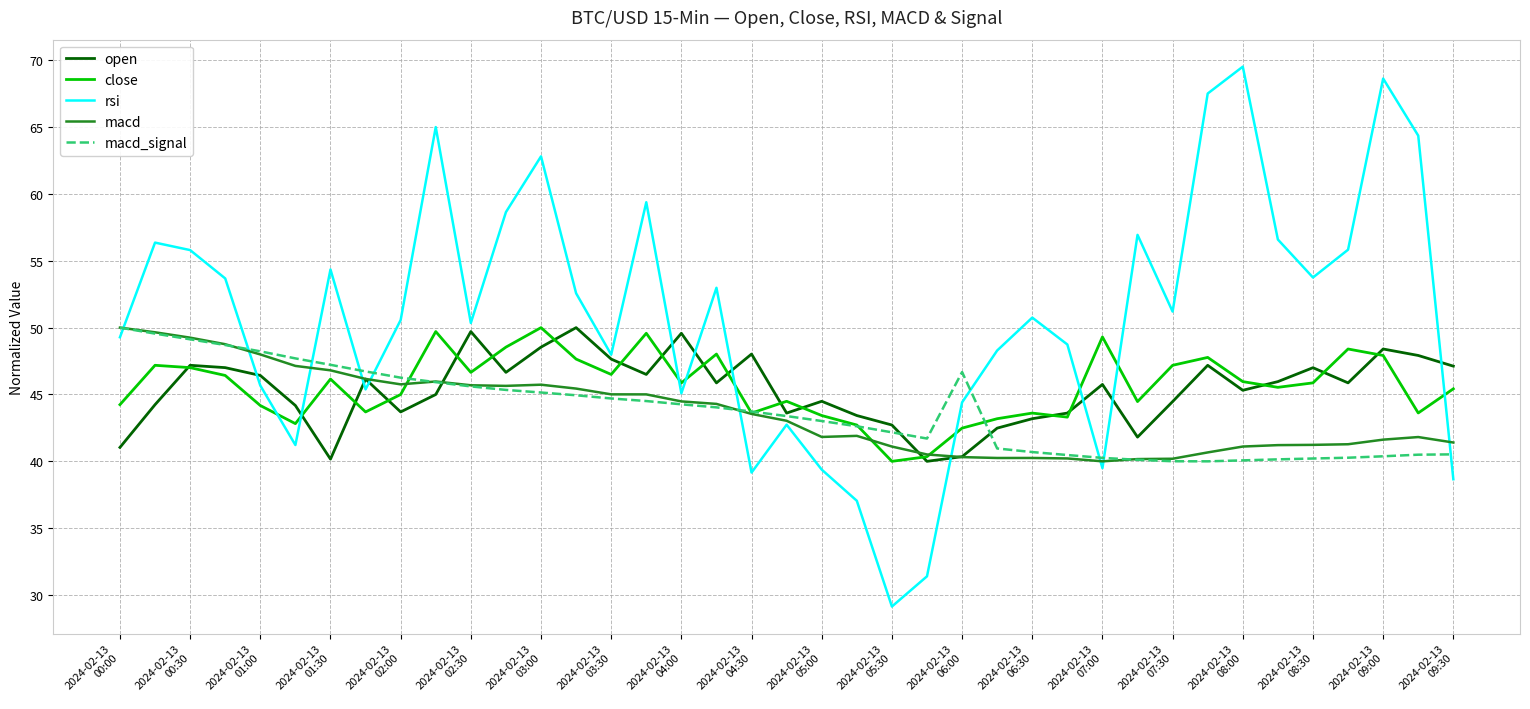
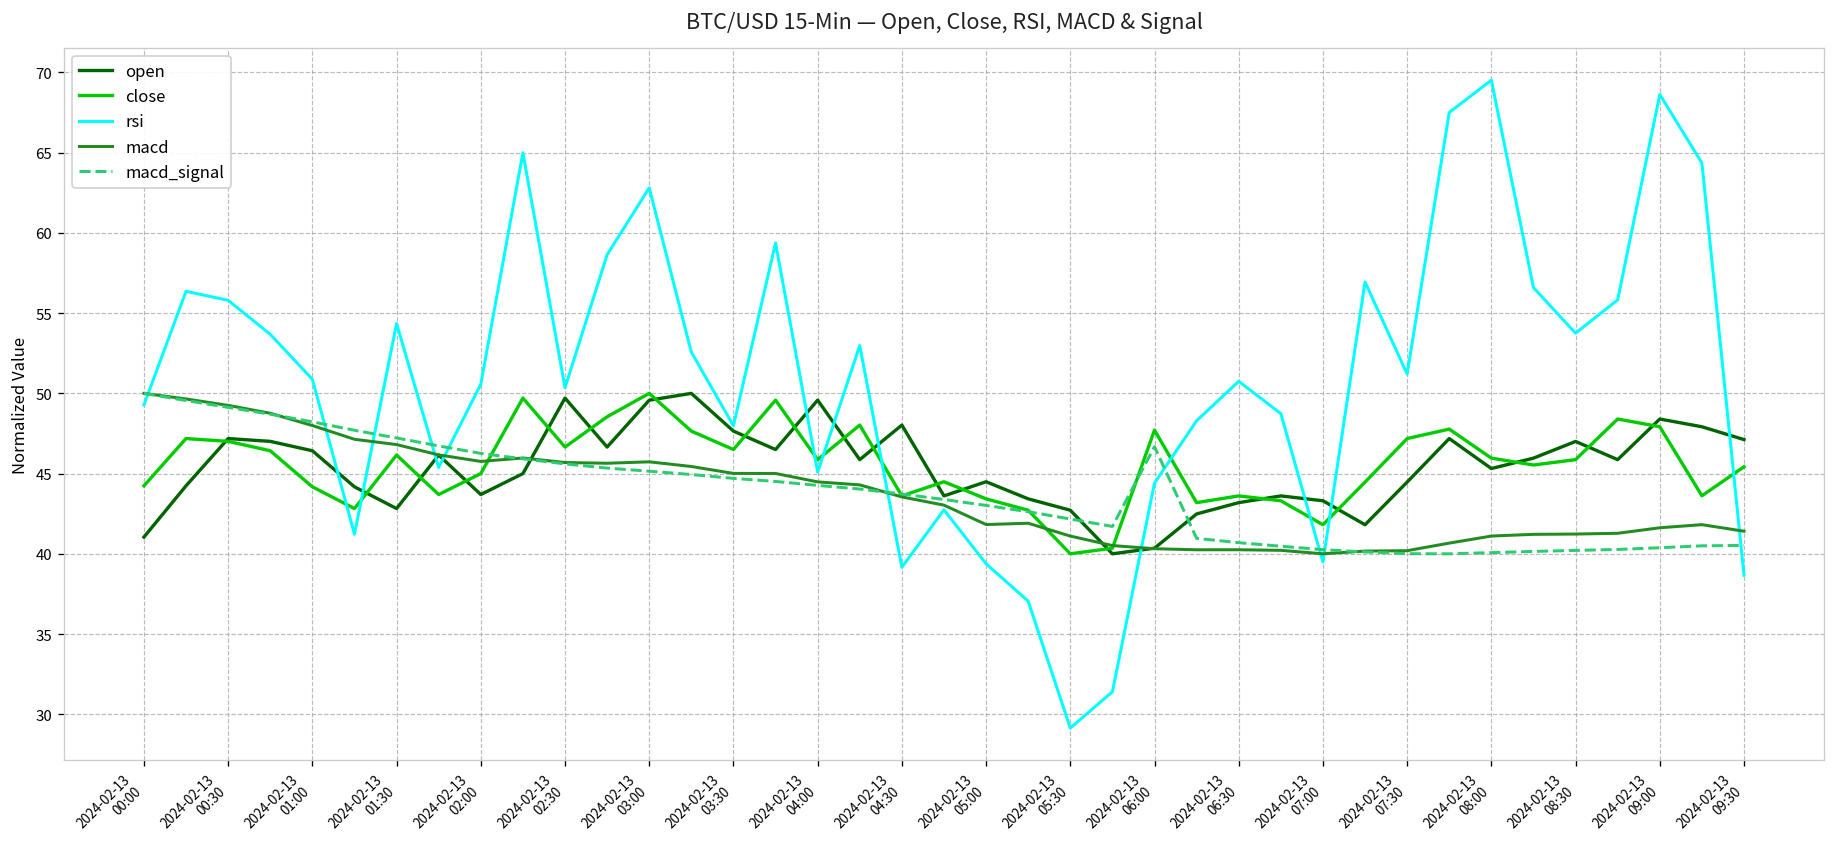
  {
    "open": {
      "2024-02-13 00:00": 41.0,
      "2024-02-13 01:00": 46.4,
-     "2024-02-13 01:30": 40.2,
+     "2024-02-13 01:30": 42.8,
      "2024-02-13 02:00": 43.7,
      "2024-02-13 02:30": 49.7,
-     "2024-02-13 03:00": 48.5,
+     "2024-02-13 03:00": 49.6,
      "2024-02-13 03:30": 47.6,
      "2024-02-13 04:00": 49.6,
      "2024-02-13 04:30": 48.0,
      "2024-02-13 05:00": 44.5,
      "2024-02-13 05:30": 42.7,
      "2024-02-13 06:30": 43.2,
-     "2024-02-13 07:00": 45.8,
+     "2024-02-13 07:00": 43.3,
      "2024-02-13 07:30": 44.5,
      "2024-02-13 08:00": 45.3,
      "2024-02-13 08:30": 47.0,
      "2024-02-13 09:00": 48.4,
      "2024-02-13 09:30": 47.1
    },
    "close": {
      "2024-02-13 00:00": 44.2,
      "2024-02-13 01:00": 44.2,
      "2024-02-13 01:30": 46.2,
      "2024-02-13 02:00": 45.0,
      "2024-02-13 02:30": 46.7,
      "2024-02-13 03:00": 50.0,
      "2024-02-13 03:30": 46.5,
      "2024-02-13 04:00": 45.9,
      "2024-02-13 05:00": 43.4,
      "2024-02-13 05:30": 40.0,
-     "2024-02-13 06:00": 42.5,
+     "2024-02-13 06:00": 47.7,
      "2024-02-13 06:30": 43.6,
-     "2024-02-13 07:00": 49.3,
+     "2024-02-13 07:00": 41.8,
      "2024-02-13 07:30": 47.2,
      "2024-02-13 08:00": 46.0,
      "2024-02-13 08:30": 45.9,
      "2024-02-13 09:00": 47.9,
      "2024-02-13 09:30": 45.4
    },
    "rsi": {
      "2024-02-13 00:00": 49.3,
      "2024-02-13 00:30": 55.8,
-     "2024-02-13 01:00": 45.7,
+     "2024-02-13 01:00": 50.9,
      "2024-02-13 01:30": 54.4,
      "2024-02-13 02:00": 50.6,
      "2024-02-13 02:30": 50.4,
      "2024-02-13 03:00": 62.8,
      "2024-02-13 03:30": 48.0,
      "2024-02-13 04:00": 45.1,
      "2024-02-13 04:30": 39.2,
      "2024-02-13 05:00": 39.4,
      "2024-02-13 05:30": 29.1,
      "2024-02-13 06:00": 44.4,
      "2024-02-13 06:30": 50.8,
      "2024-02-13 07:00": 39.5,
      "2024-02-13 07:30": 51.2,
      "2024-02-13 08:00": 69.5,
      "2024-02-13 08:30": 53.8,
      "2024-02-13 09:00": 68.6,
      "2024-02-13 09:30": 38.7
    },
    "macd": {
      "2024-02-13 01:00": 48.0,
      "2024-02-13 01:30": 46.8,
      "2024-02-13 02:00": 45.8,
      "2024-02-13 03:00": 45.7,
      "2024-02-13 03:30": 45.0,
      "2024-02-13 04:00": 44.5,
      "2024-02-13 05:00": 41.8,
      "2024-02-13 05:30": 41.1,
      "2024-02-13 06:30": 40.3,
      "2024-02-13 07:00": 40.0,
      "2024-02-13 07:30": 40.2,
      "2024-02-13 08:00": 41.1,
      "2024-02-13 08:30": 41.2,
      "2024-02-13 09:00": 41.6,
      "2024-02-13 09:30": 41.4
    },
    "macd_signal": {
      "2024-02-13 01:00": 48.2,
      "2024-02-13 01:30": 47.2,
      "2024-02-13 02:00": 46.3,
      "2024-02-13 03:00": 45.1,
      "2024-02-13 03:30": 44.7,
      "2024-02-13 04:00": 44.3,
      "2024-02-13 05:00": 43.0,
      "2024-02-13 05:30": 42.2,
      "2024-02-13 06:00": 46.7,
      "2024-02-13 06:30": 40.7,
      "2024-02-13 07:00": 40.3,
      "2024-02-13 07:30": 40.0,
      "2024-02-13 08:00": 40.1,
      "2024-02-13 08:30": 40.2,
      "2024-02-13 09:00": 40.4,
      "2024-02-13 09:30": 40.5
    }
  }
